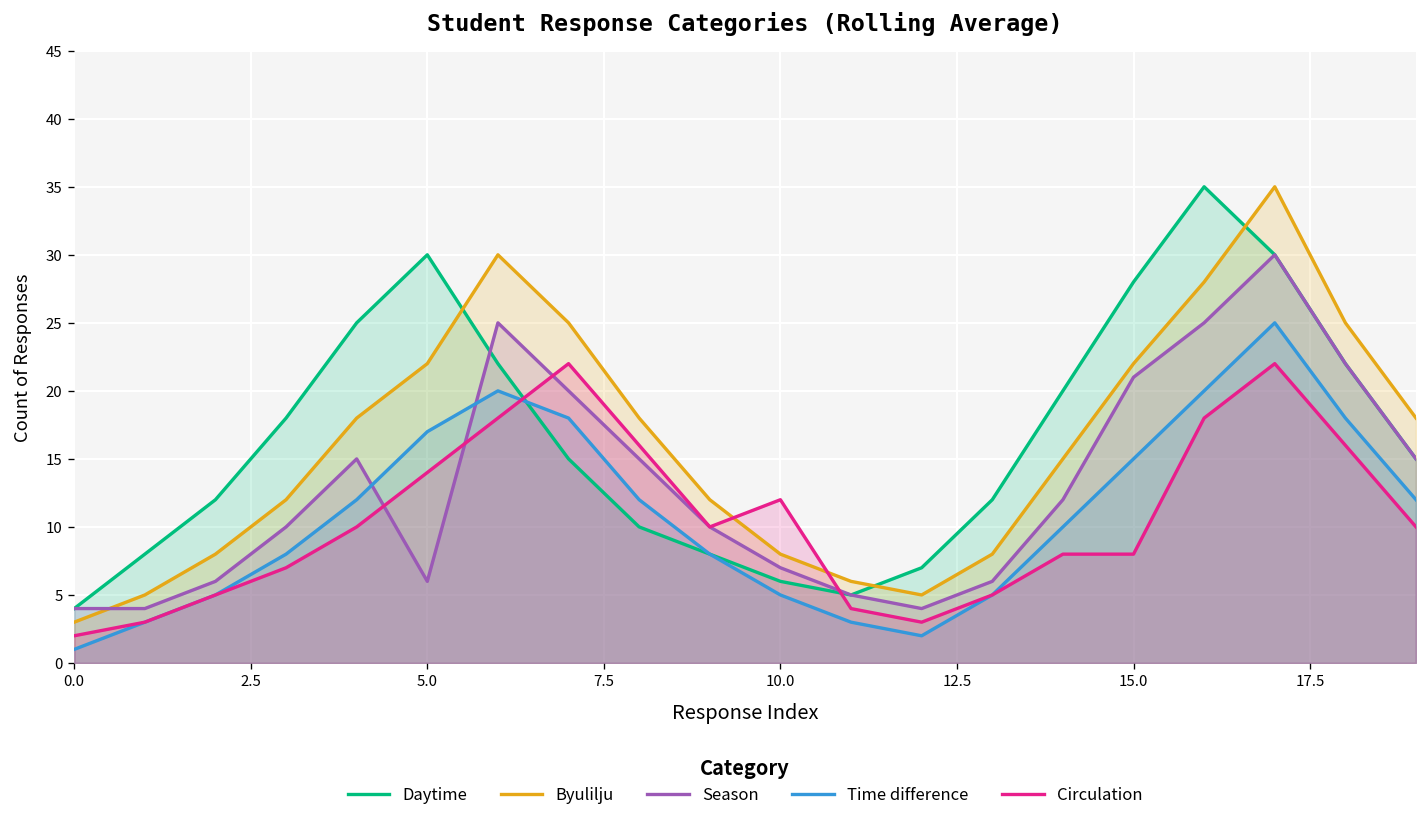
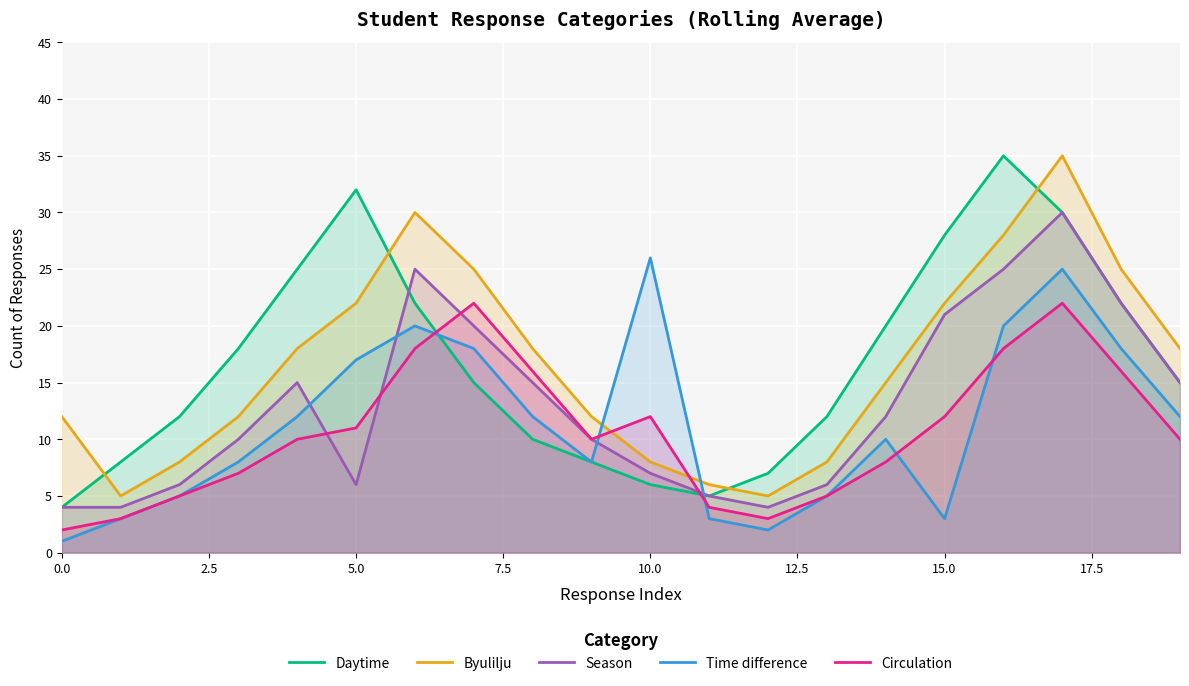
  {
    "Daytime": {
-     "5.0": 30,
+     "5.0": 32,
      "10.0": 6,
      "15.0": 28
    },
    "Byulilju": {
-     "0.0": 3,
+     "0.0": 12,
      "5.0": 22,
      "10.0": 8,
      "15.0": 22
    },
    "Season": {
      "5.0": 6,
      "10.0": 7,
      "15.0": 21
    },
    "Time difference": {
      "0.0": 1,
      "5.0": 17,
-     "10.0": 5,
-     "15.0": 15
+     "10.0": 26,
+     "15.0": 3
    },
    "Circulation": {
      "0.0": 2,
-     "5.0": 14,
+     "5.0": 11,
      "10.0": 12,
-     "15.0": 8
+     "15.0": 12
    }
  }
